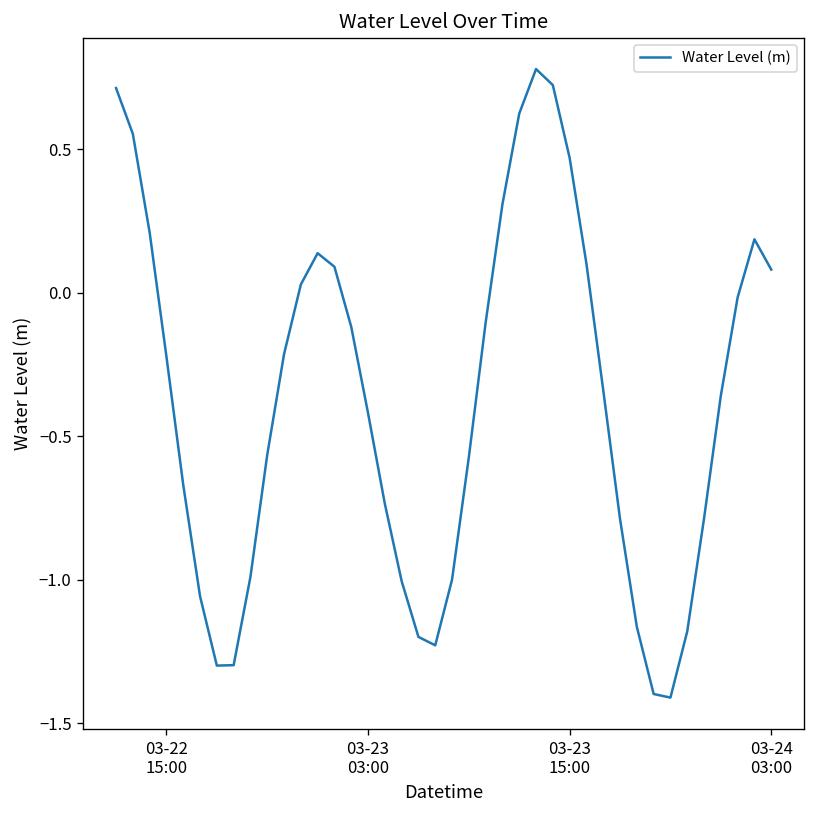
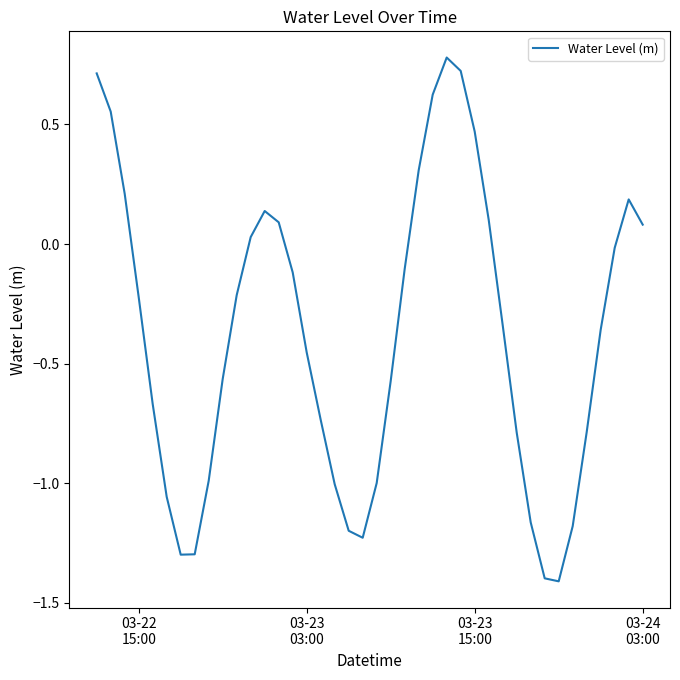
  {
    "03-22 15:00": -0.22,
-   "03-23 03:00": -0.42,
+   "03-23 03:00": -0.45,
    "03-23 15:00": 0.47,
    "03-24 03:00": 0.08
  }
